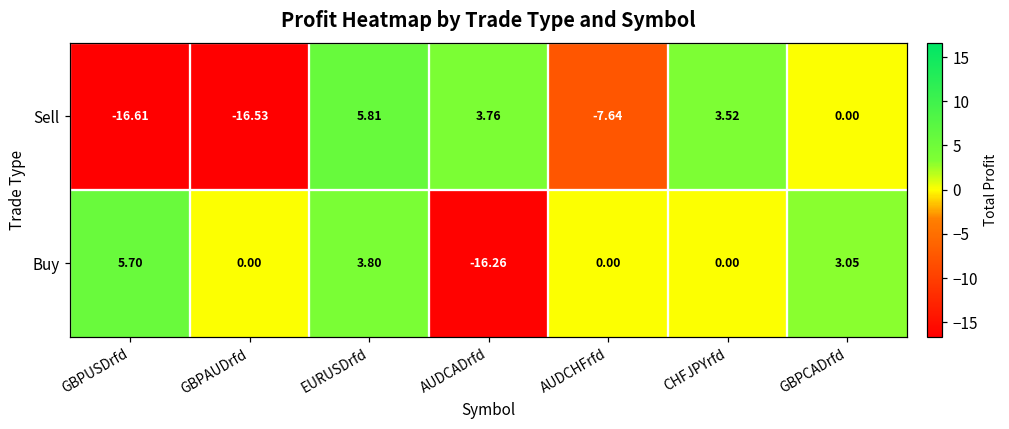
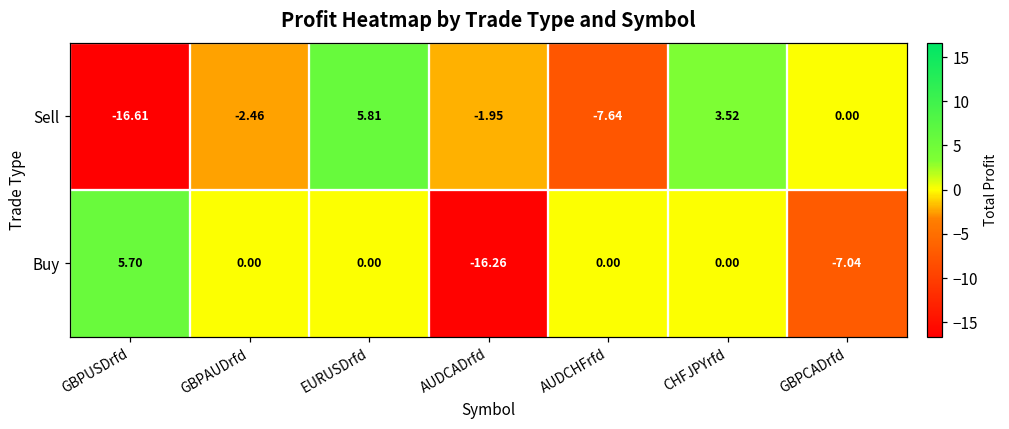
  {
    "Sell": {
      "GBPUSDrfd": -16.61,
-     "GBPAUDrfd": -16.53,
+     "GBPAUDrfd": -2.46,
      "EURUSDrfd": 5.81,
-     "AUDCADrfd": 3.76,
+     "AUDCADrfd": -1.95,
      "AUDCHFrfd": -7.64,
      "CHFJPYrfd": 3.52,
      "GBPCADrfd": 0.00
    },
    "Buy": {
      "GBPUSDrfd": 5.70,
      "GBPAUDrfd": 0.00,
-     "EURUSDrfd": 3.80,
+     "EURUSDrfd": 0.00,
      "AUDCADrfd": -16.26,
      "AUDCHFrfd": 0.00,
      "CHFJPYrfd": 0.00,
-     "GBPCADrfd": 3.05
+     "GBPCADrfd": -7.04
    }
  }
